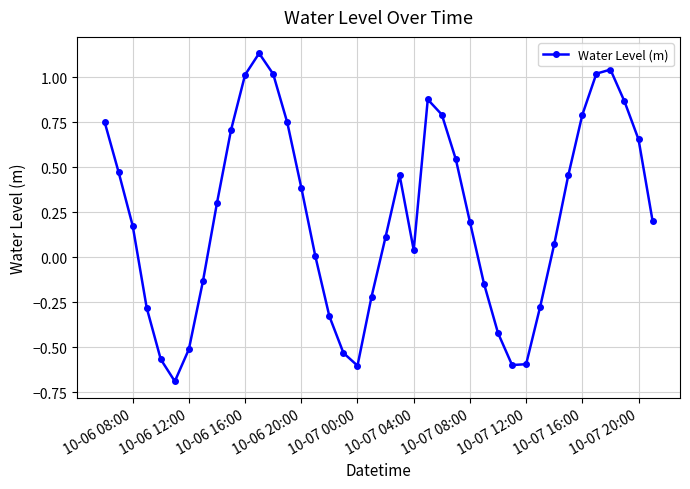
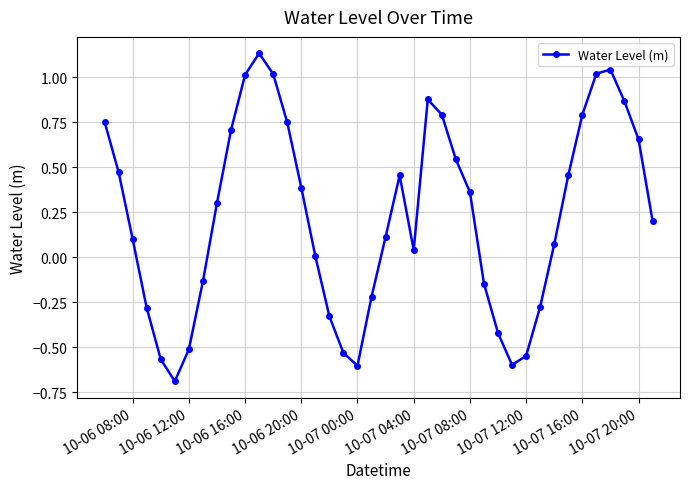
  {
-   "10-06 08:00": 0.18,
+   "10-06 08:00": 0.10,
    "10-06 12:00": -0.51,
    "10-06 16:00": 1.01,
    "10-06 20:00": 0.39,
    "10-07 00:00": -0.60,
    "10-07 04:00": 0.04,
-   "10-07 08:00": 0.20,
-   "10-07 12:00": -0.59,
+   "10-07 08:00": 0.36,
+   "10-07 12:00": -0.55,
    "10-07 16:00": 0.79,
    "10-07 20:00": 0.65
  }
